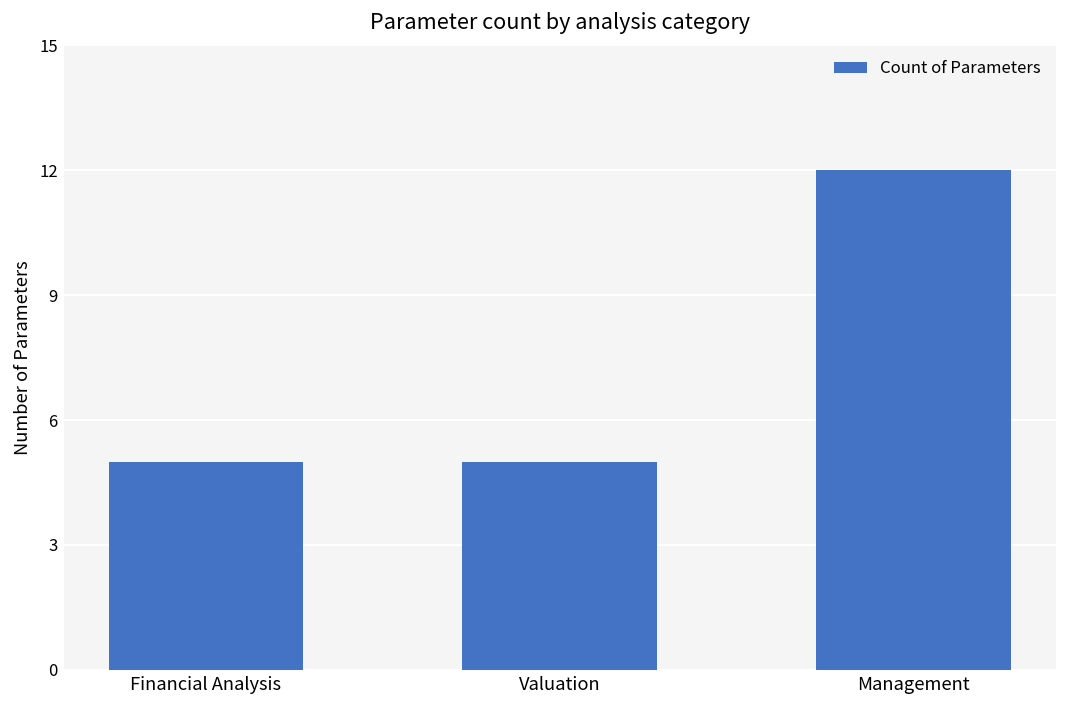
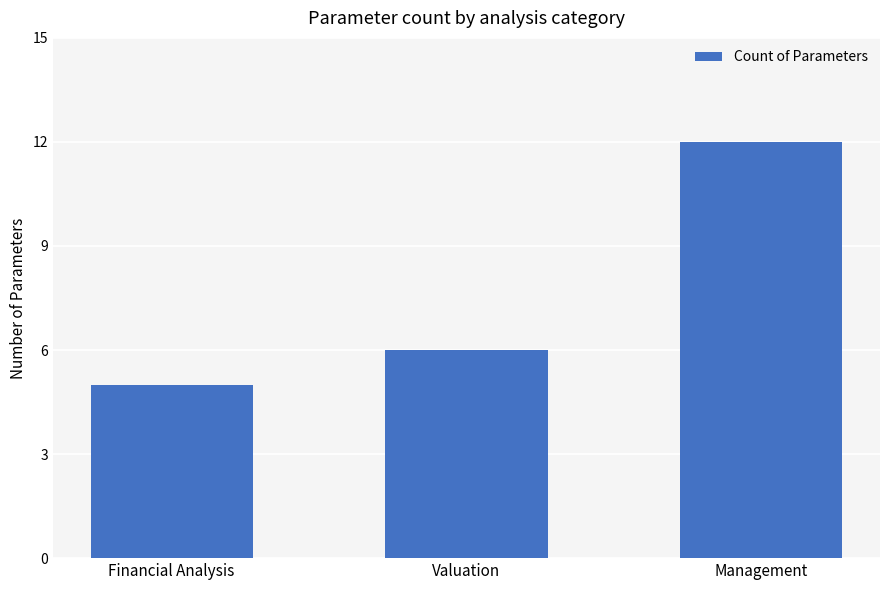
  {
    "Financial Analysis": 5,
-   "Valuation": 5,
+   "Valuation": 6,
    "Management": 12
  }
